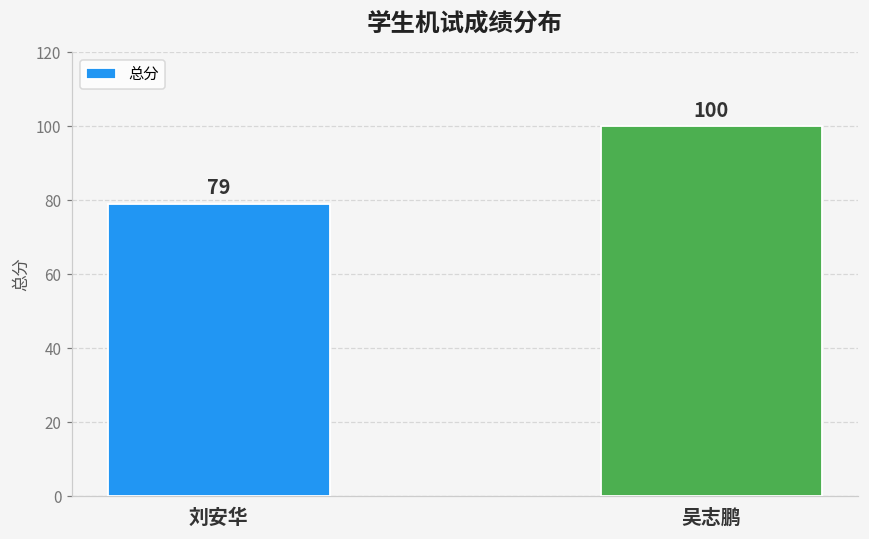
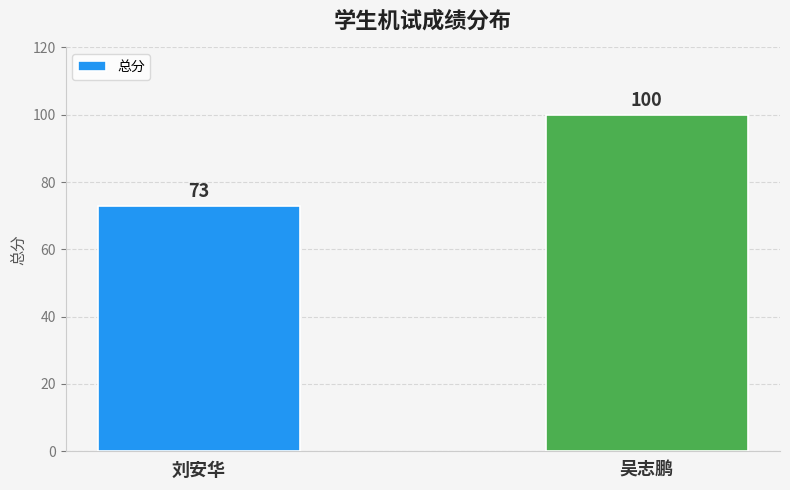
  {
-   "刘安华": 79,
+   "刘安华": 73,
    "吴志鹏": 100
  }
